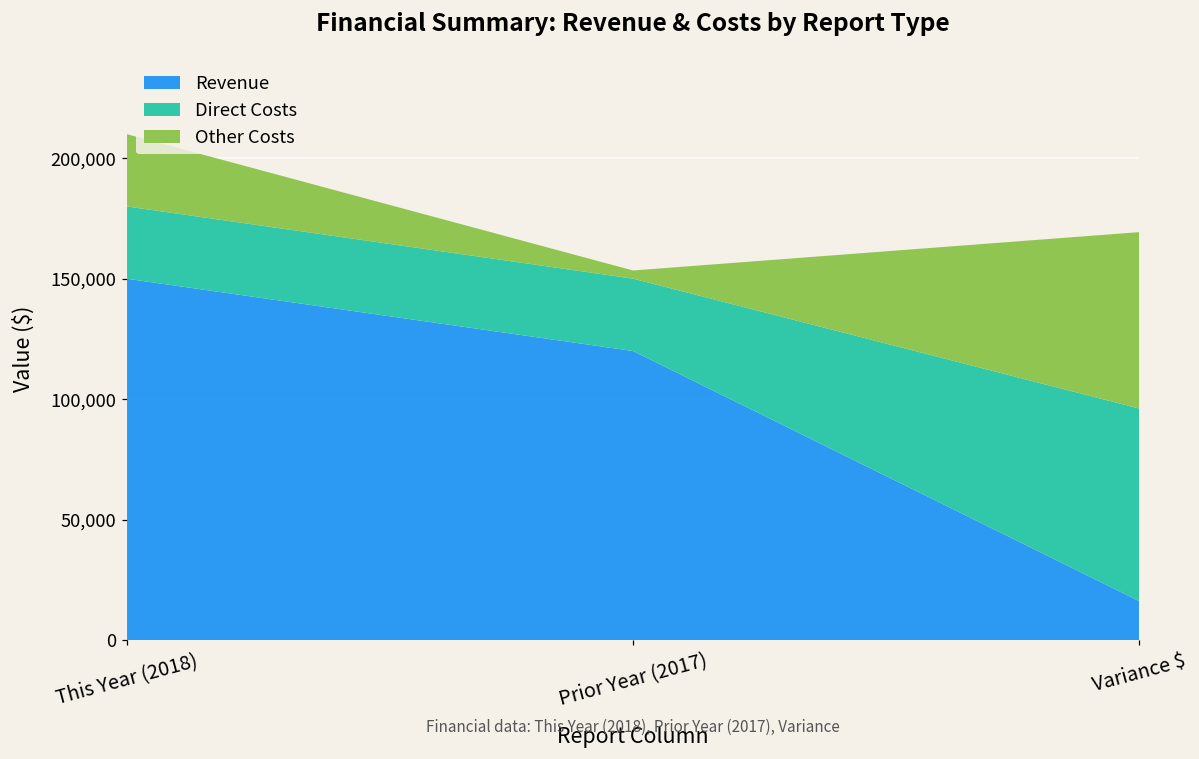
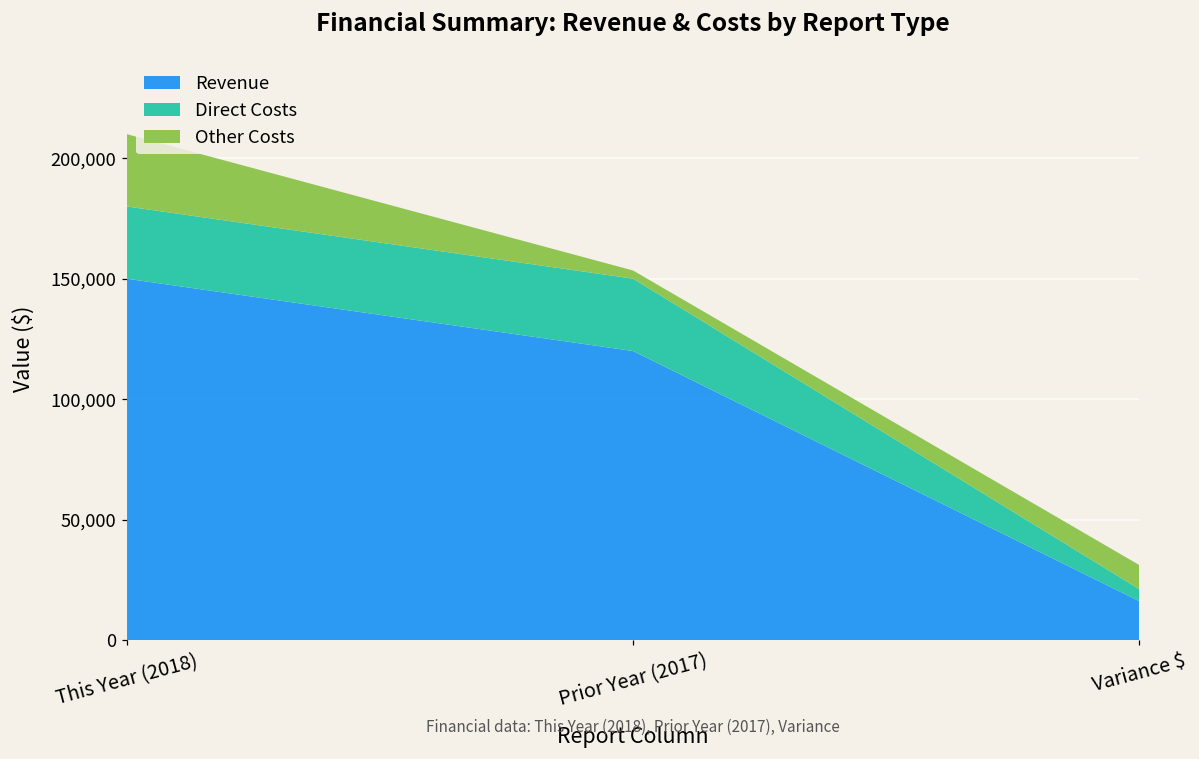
  {
    "Revenue": {
      "This Year (2018)": "150,000",
      "Prior Year (2017)": "120,000",
      "Variance $": "16,000"
    },
    "Direct Costs": {
      "This Year (2018)": "30,000",
      "Prior Year (2017)": "30,000",
-     "Variance $": "80,000"
+     "Variance $": "5,000"
    },
    "Other Costs": {
      "This Year (2018)": "30,000",
      "Prior Year (2017)": "3,000",
-     "Variance $": "73,000"
+     "Variance $": "10,000"
    }
  }
